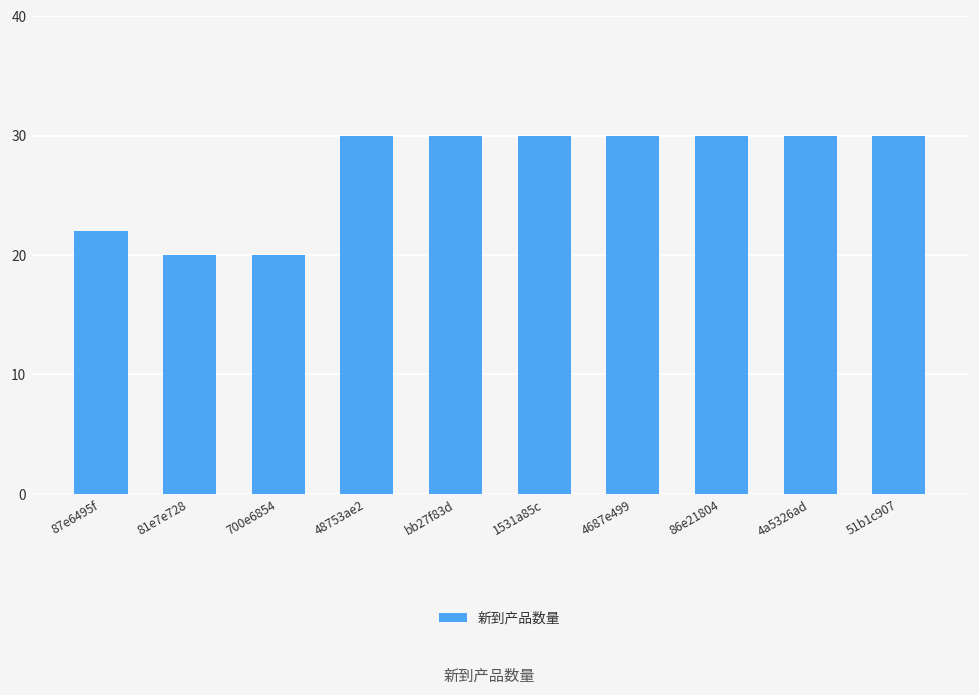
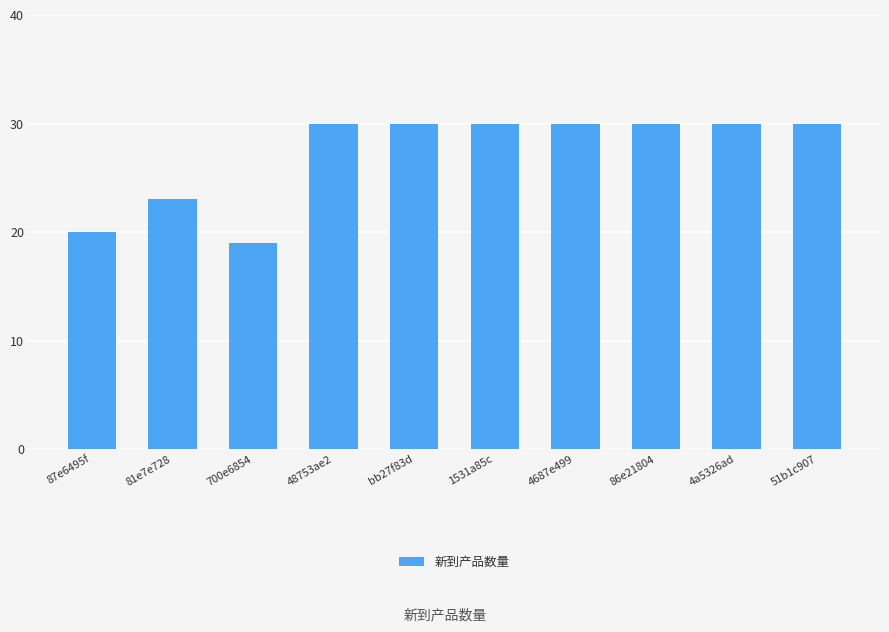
  {
-   "87e6495f": 22,
-   "81e7e728": 20,
-   "700e6854": 20,
+   "87e6495f": 20,
+   "81e7e728": 23,
+   "700e6854": 19,
    "48753ae2": 30,
    "bb27f83d": 30,
    "1531a85c": 30,
    "4687e499": 30,
    "86e21804": 30,
    "4a5326ad": 30,
    "51b1c907": 30
  }
